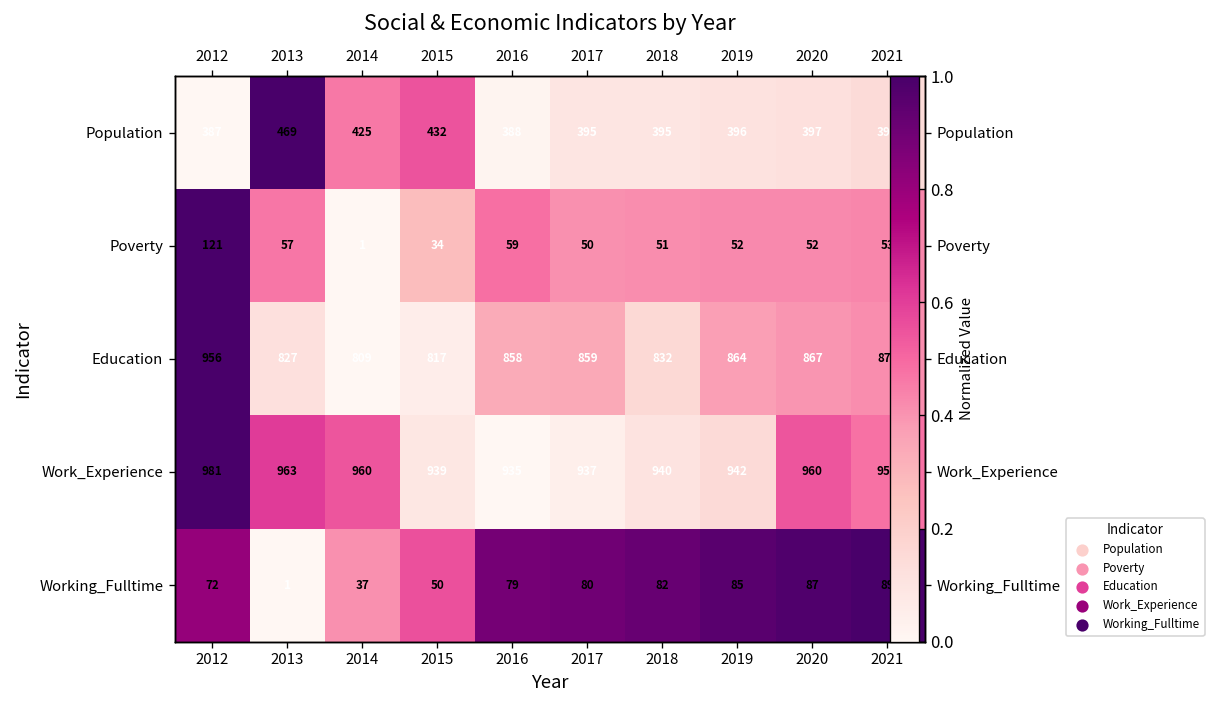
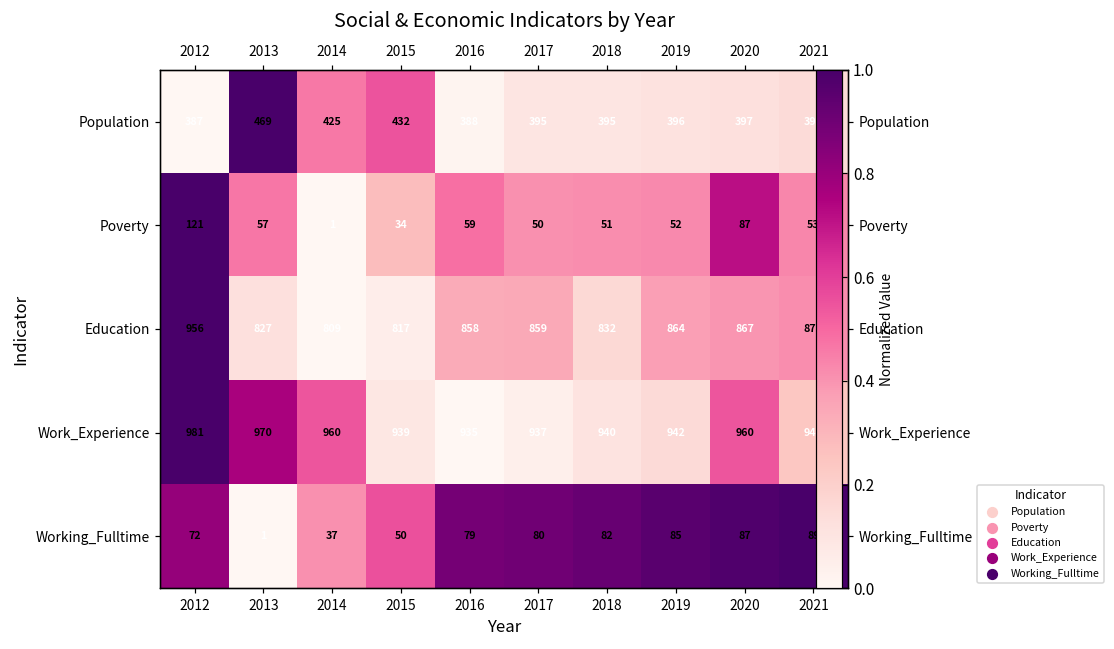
  {
    "Population": {
      "2013": 469,
      "2014": 425,
      "2015": 432
    },
    "Poverty": {
      "2012": 121,
      "2013": 57,
      "2015": 34,
      "2016": 59,
      "2017": 50,
      "2018": 51,
      "2019": 52,
-     "2020": 52,
+     "2020": 87,
      "2021": 53
    },
    "Education": {
      "2012": 956,
      "2016": 858,
      "2017": 859,
      "2019": 864,
      "2020": 867,
      "2021": 870
    },
    "Work_Experience": {
      "2012": 981,
-     "2013": 963,
+     "2013": 970,
      "2014": 960,
      "2020": 960,
-     "2021": 957
+     "2021": 946
    },
    "Working_Fulltime": {
      "2012": 72,
      "2014": 37,
      "2015": 50,
      "2016": 79,
      "2017": 80,
      "2018": 82,
      "2019": 85,
      "2020": 87,
      "2021": 89
    }
  }
